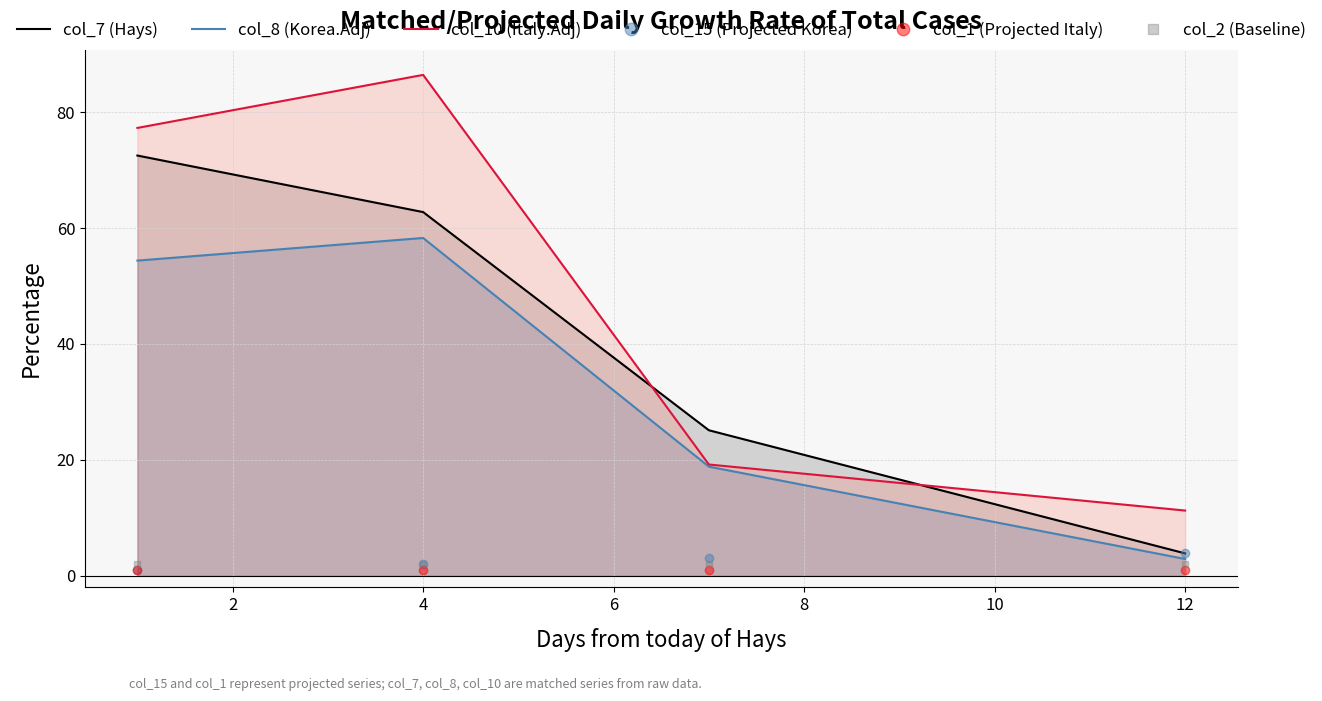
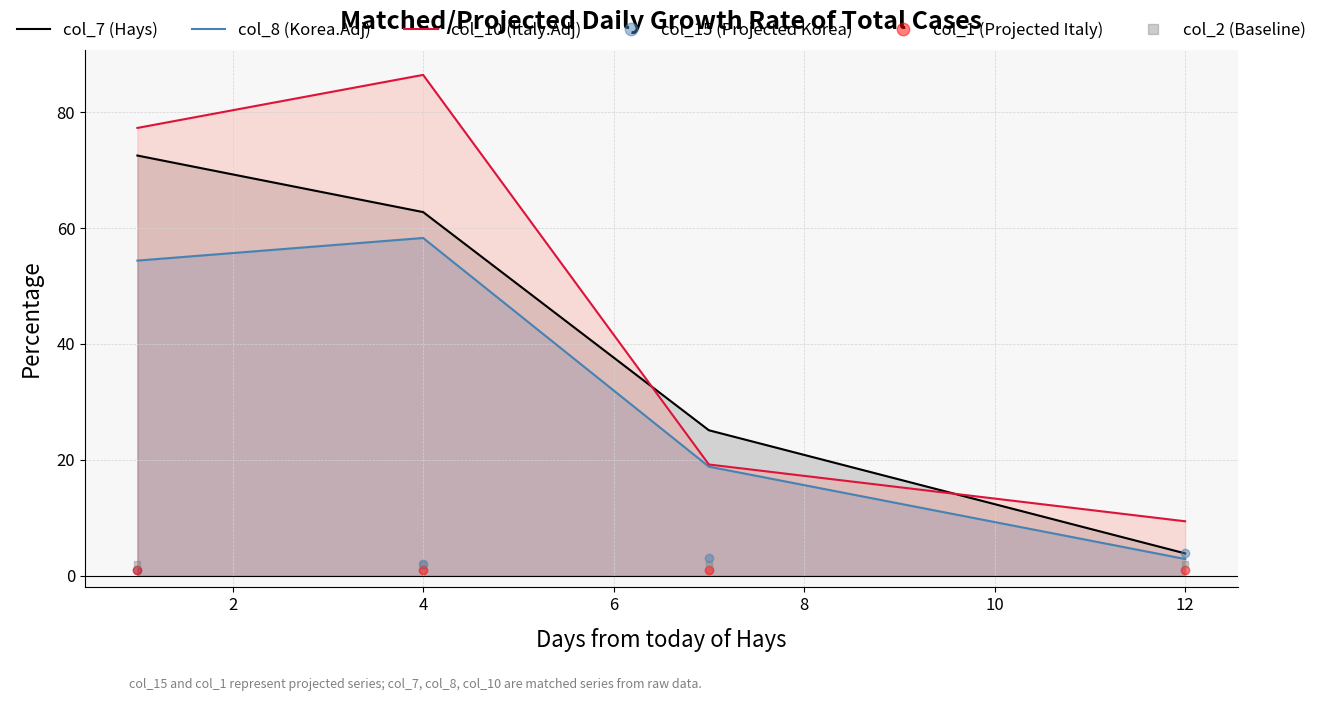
  {
    "col_7 (Hays)": {
      "4": 63
    },
    "col_10 (Italy.Adj)": {
      "4": 86,
-     "12": 11
+     "12": 9
    },
    "col_1 (Projected Italy)": {
      "4": 1,
      "12": 1
    },
    "col_2 (Baseline)": {
      "12": 2
    }
  }
